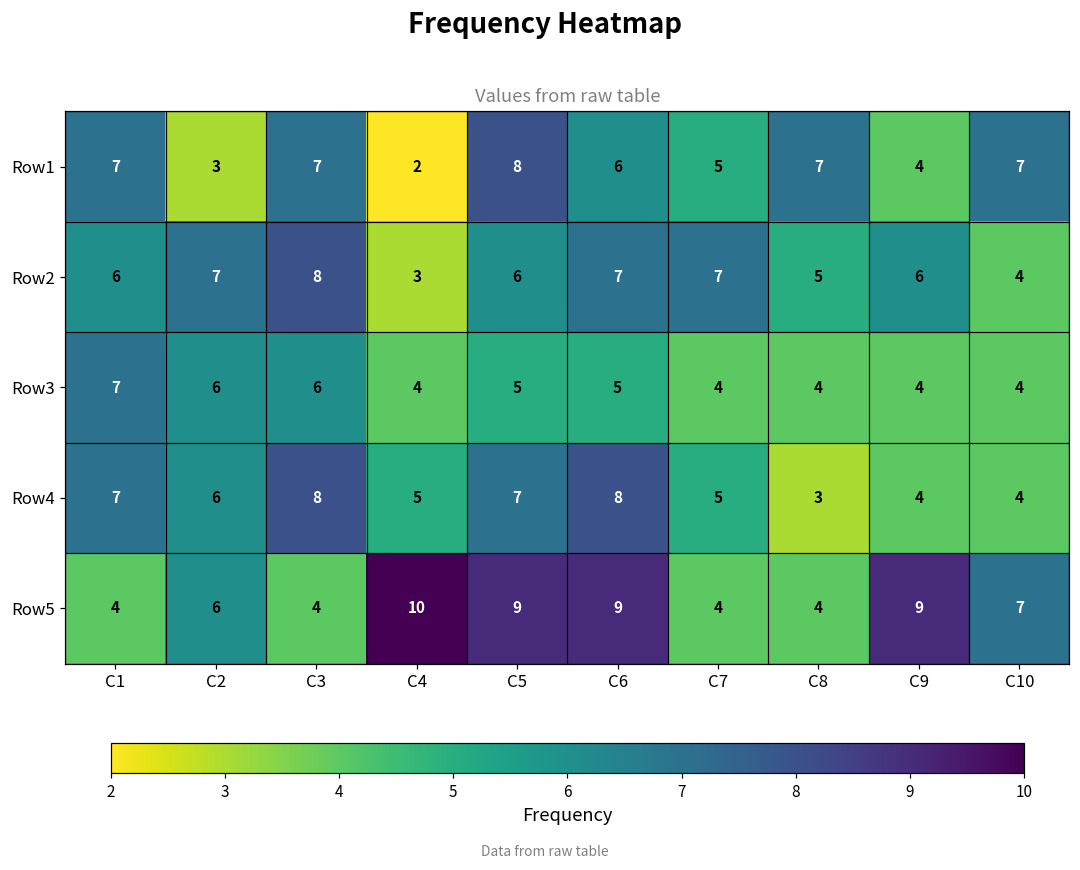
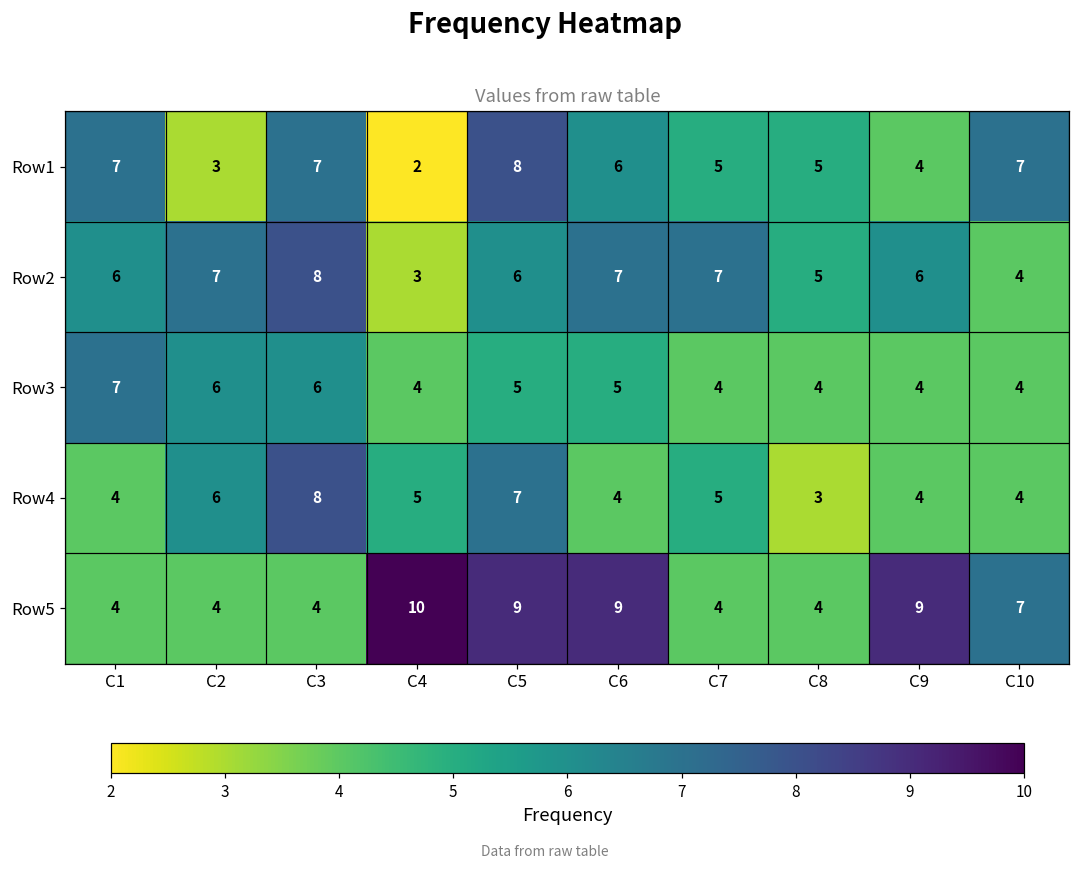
  {
    "Row1": {
      "C1": 7,
      "C2": 3,
      "C3": 7,
      "C4": 2,
      "C5": 8,
      "C6": 6,
      "C7": 5,
-     "C8": 7,
+     "C8": 5,
      "C9": 4,
      "C10": 7
    },
    "Row2": {
      "C1": 6,
      "C2": 7,
      "C3": 8,
      "C4": 3,
      "C5": 6,
      "C6": 7,
      "C7": 7,
      "C8": 5,
      "C9": 6,
      "C10": 4
    },
    "Row3": {
      "C1": 7,
      "C2": 6,
      "C3": 6,
      "C4": 4,
      "C5": 5,
      "C6": 5,
      "C7": 4,
      "C8": 4,
      "C9": 4,
      "C10": 4
    },
    "Row4": {
-     "C1": 7,
+     "C1": 4,
      "C2": 6,
      "C3": 8,
      "C4": 5,
      "C5": 7,
-     "C6": 8,
+     "C6": 4,
      "C7": 5,
      "C8": 3,
      "C9": 4,
      "C10": 4
    },
    "Row5": {
      "C1": 4,
-     "C2": 6,
+     "C2": 4,
      "C3": 4,
      "C4": 10,
      "C5": 9,
      "C6": 9,
      "C7": 4,
      "C8": 4,
      "C9": 9,
      "C10": 7
    }
  }
